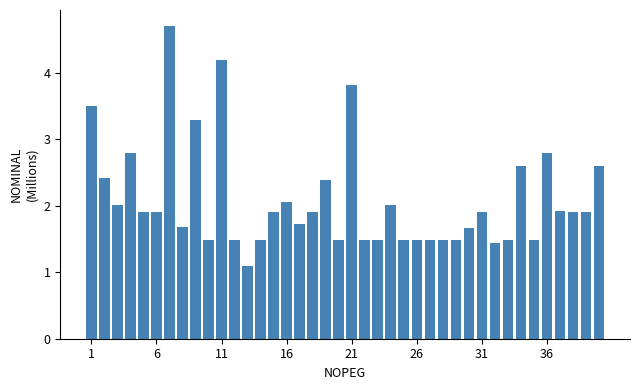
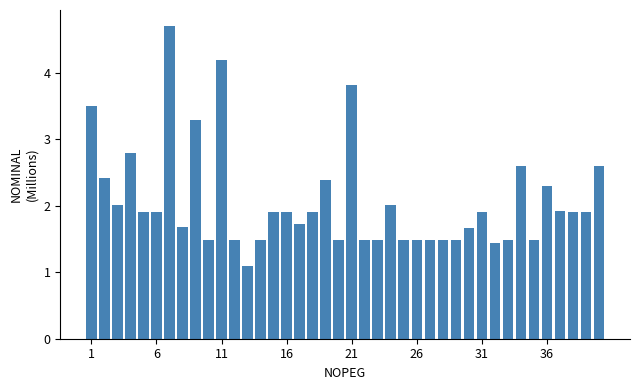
  {
    "1": 3.5,
    "6": 1.9,
    "11": 4.2,
-   "16": 2.1,
+   "16": 1.9,
    "21": 3.8,
    "26": 1.5,
    "31": 1.9,
-   "36": 2.8
+   "36": 2.3
  }
